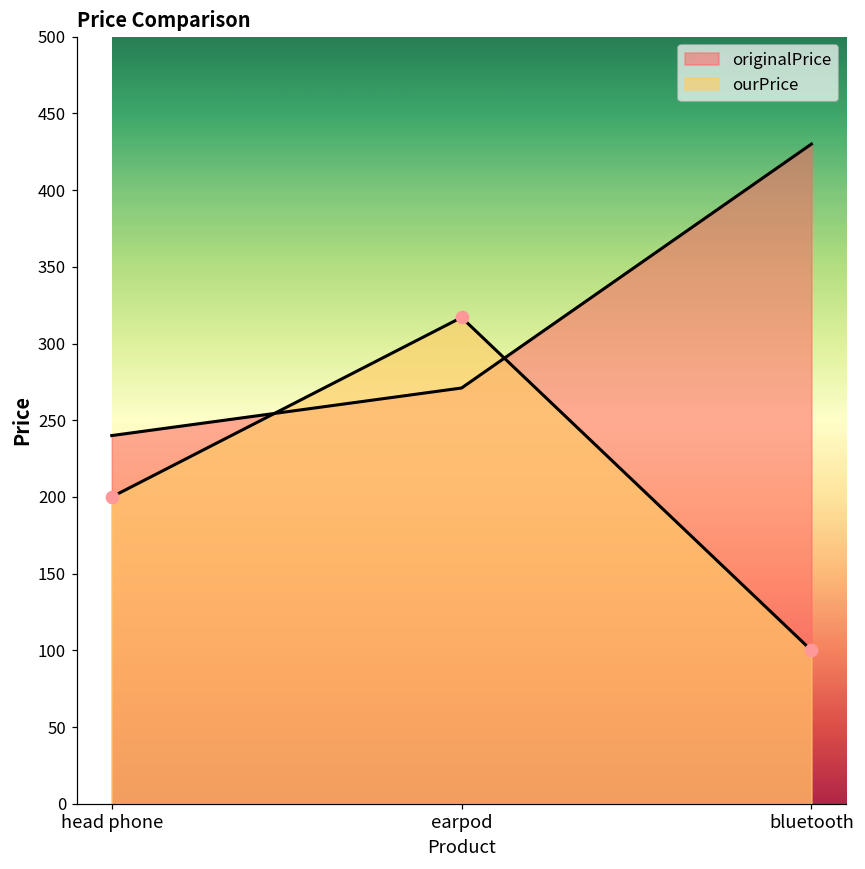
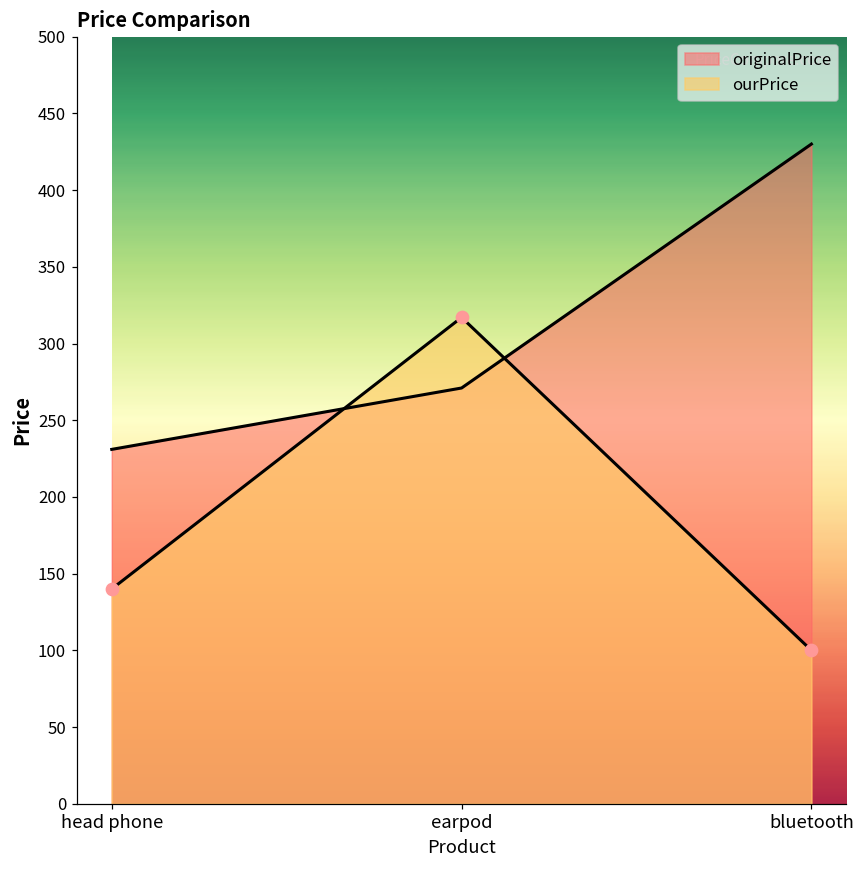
  {
    "originalPrice": {
-     "head phone": 240,
+     "head phone": 231,
      "earpod": 271,
      "bluetooth": 430
    },
    "ourPrice": {
-     "head phone": 200
+     "head phone": 140
    }
  }
